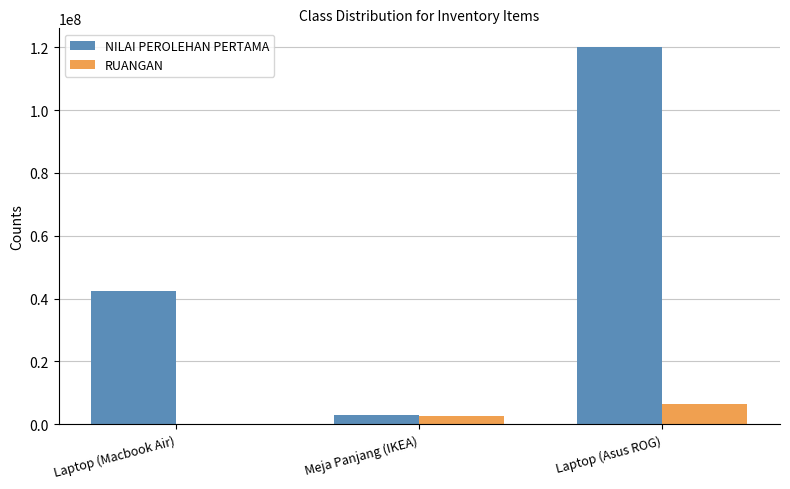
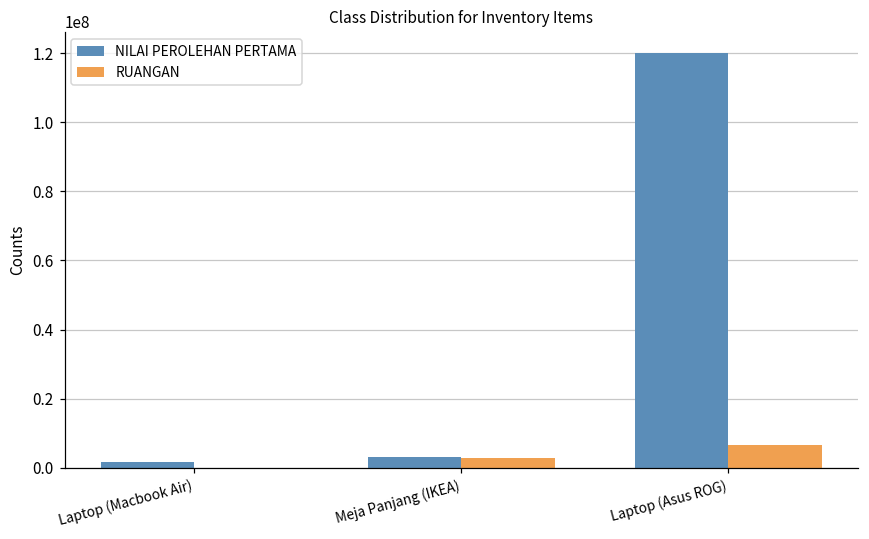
  {
    "NILAI PEROLEHAN PERTAMA": {
-     "Laptop (Macbook Air)": 43000000,
+     "Laptop (Macbook Air)": 2000000,
      "Meja Panjang (IKEA)": 3000000,
      "Laptop (Asus ROG)": 120000000
    },
    "RUANGAN": {
      "Meja Panjang (IKEA)": 3000000,
      "Laptop (Asus ROG)": 7000000
    }
  }
